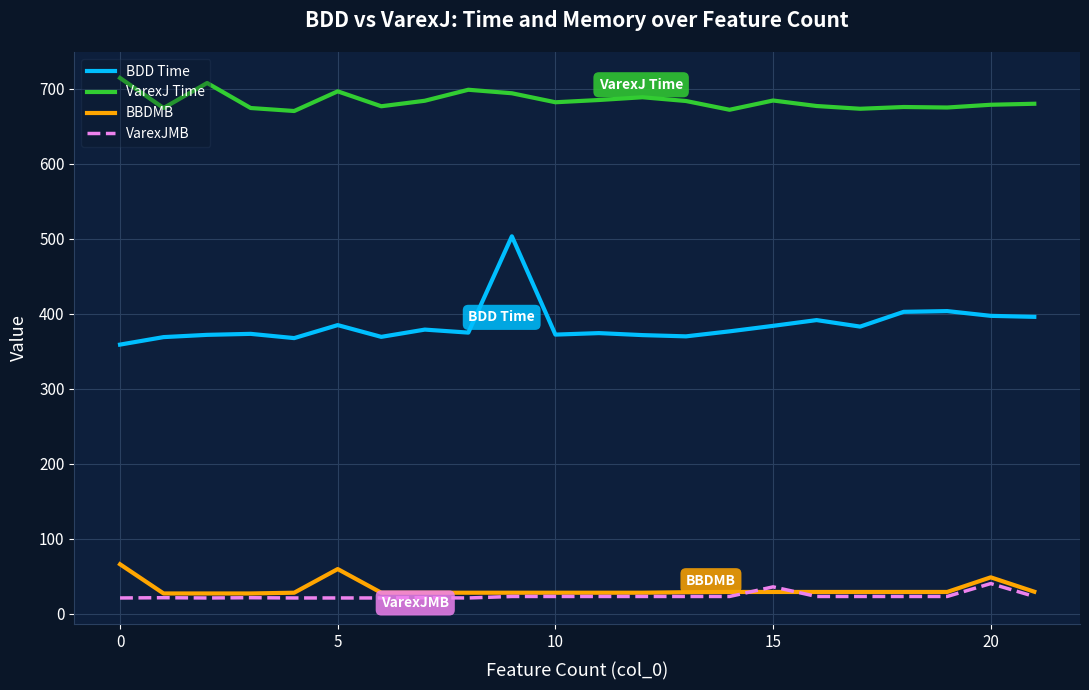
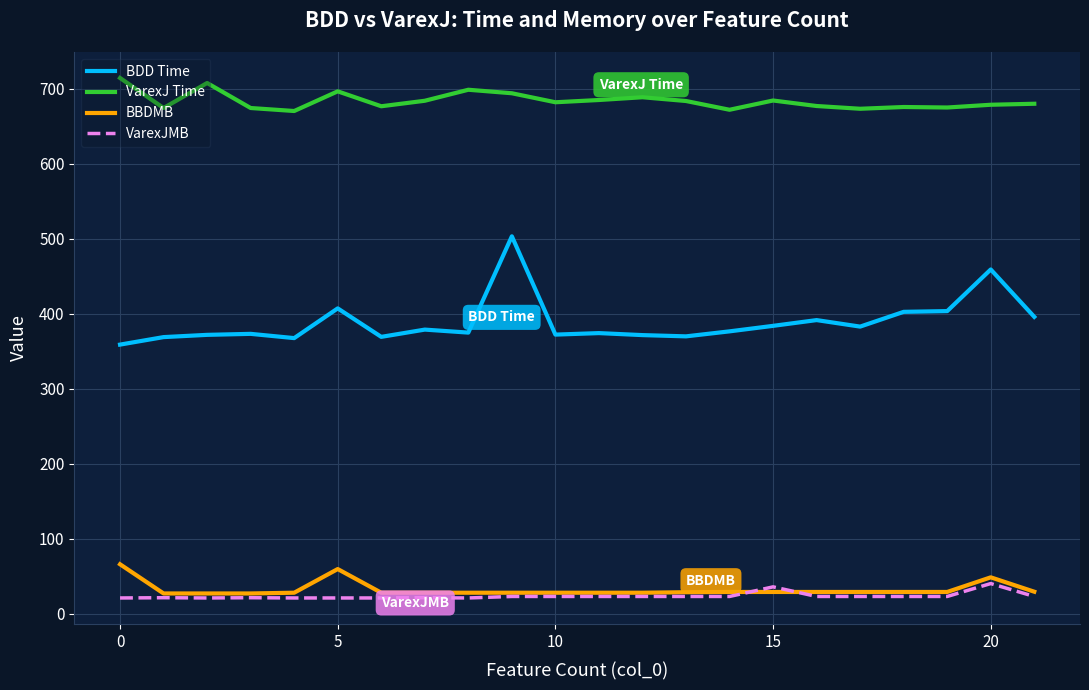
  {
    "BDD Time": {
      "0": 360,
-     "5": 380,
+     "5": 410,
      "10": 370,
      "15": 380,
-     "20": 400
+     "20": 460
    },
    "VarexJ Time": {
      "5": 700,
      "10": 680,
      "15": 680,
      "20": 680
    },
    "BBDMB": {
      "0": 70,
      "5": 60,
      "10": 30,
      "15": 30,
      "20": 50
    },
    "VarexJMB": {
      "0": 20,
      "5": 20,
      "10": 20,
      "15": 40,
      "20": 40
    }
  }
